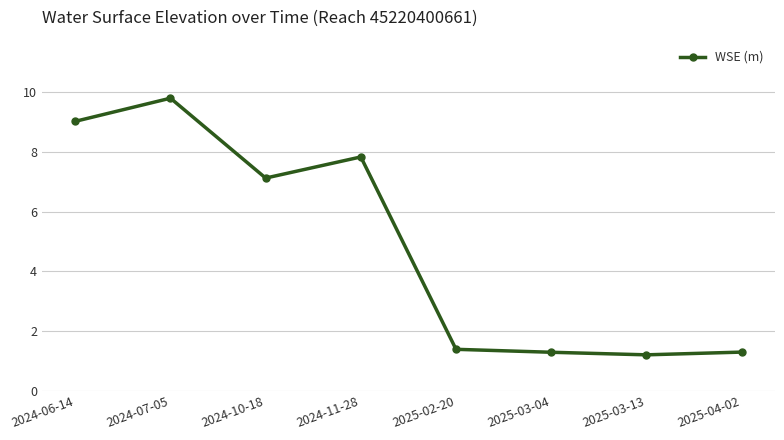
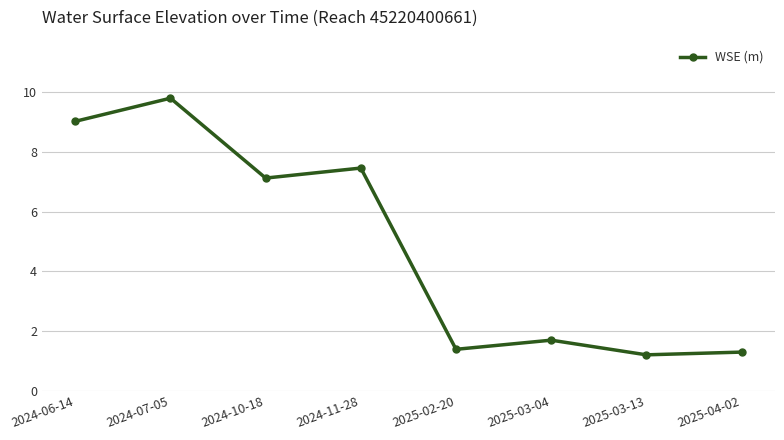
  {
    "2024-06-14": 9.0,
    "2024-07-05": 9.8,
    "2024-10-18": 7.1,
-   "2024-11-28": 7.8,
+   "2024-11-28": 7.5,
    "2025-02-20": 1.4,
-   "2025-03-04": 1.3,
+   "2025-03-04": 1.7,
    "2025-03-13": 1.2,
    "2025-04-02": 1.3
  }
